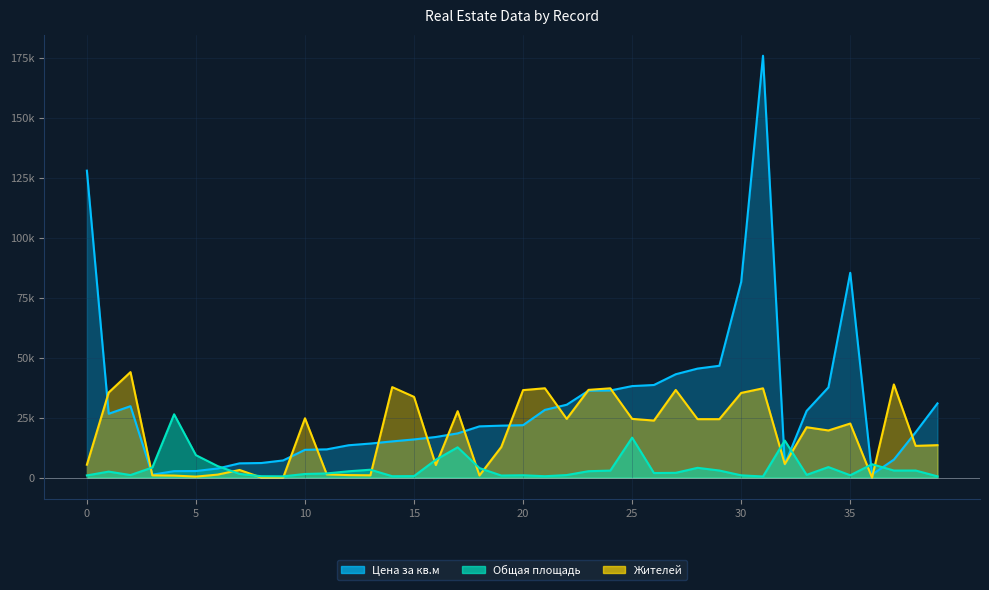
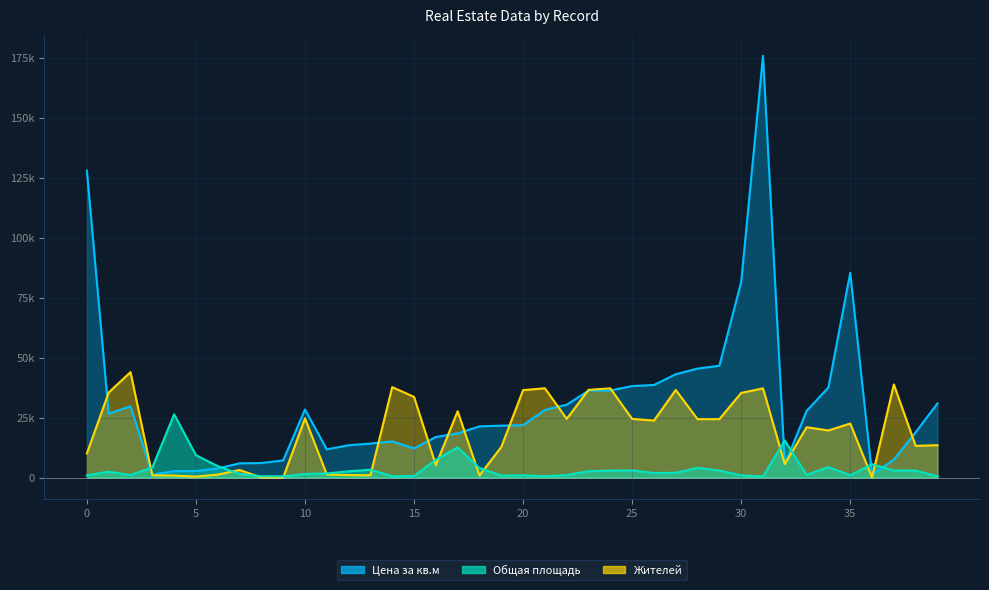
  {
    "Цена за кв.м": {
      "0": 128000,
      "5": 3000,
-     "10": 12000,
-     "15": 16000,
+     "10": 28000,
+     "15": 12000,
      "20": 22000,
      "25": 38000,
      "30": 82000,
      "35": 85000
    },
    "Жителей": {
-     "0": 5000,
+     "0": 10000,
      "5": 0,
      "10": 25000,
      "15": 34000,
      "20": 36000,
      "25": 24000,
      "30": 35000,
      "35": 23000
    },
    "Общая площадь": {
      "0": 1000,
      "5": 9000,
      "10": 1000,
      "15": 1000,
      "20": 1000,
-     "25": 17000,
+     "25": 3000,
      "30": 1000,
      "35": 1000
    }
  }
